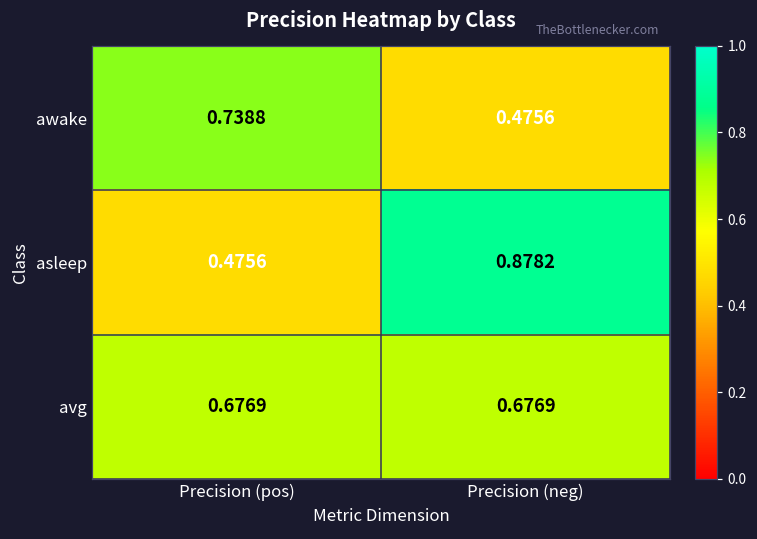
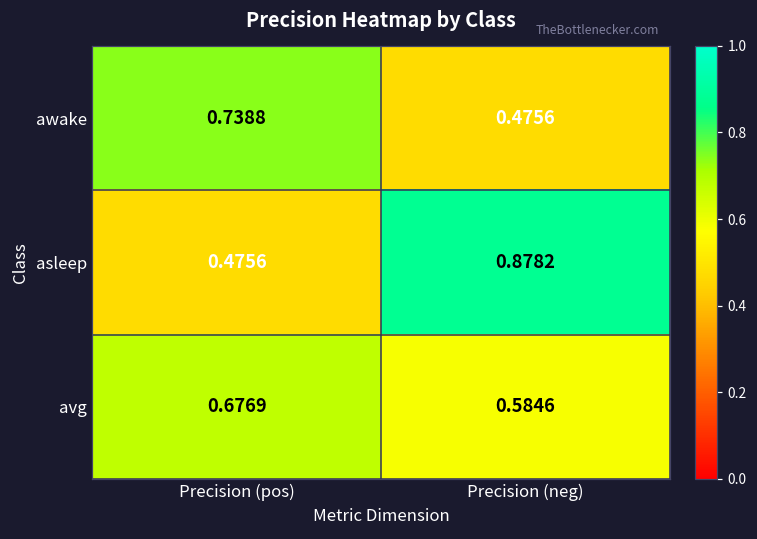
  {
    "awake": {
      "Precision (pos)": 0.7388,
      "Precision (neg)": 0.4756
    },
    "asleep": {
      "Precision (pos)": 0.4756,
      "Precision (neg)": 0.8782
    },
    "avg": {
      "Precision (pos)": 0.6769,
-     "Precision (neg)": 0.6769
+     "Precision (neg)": 0.5846
    }
  }
